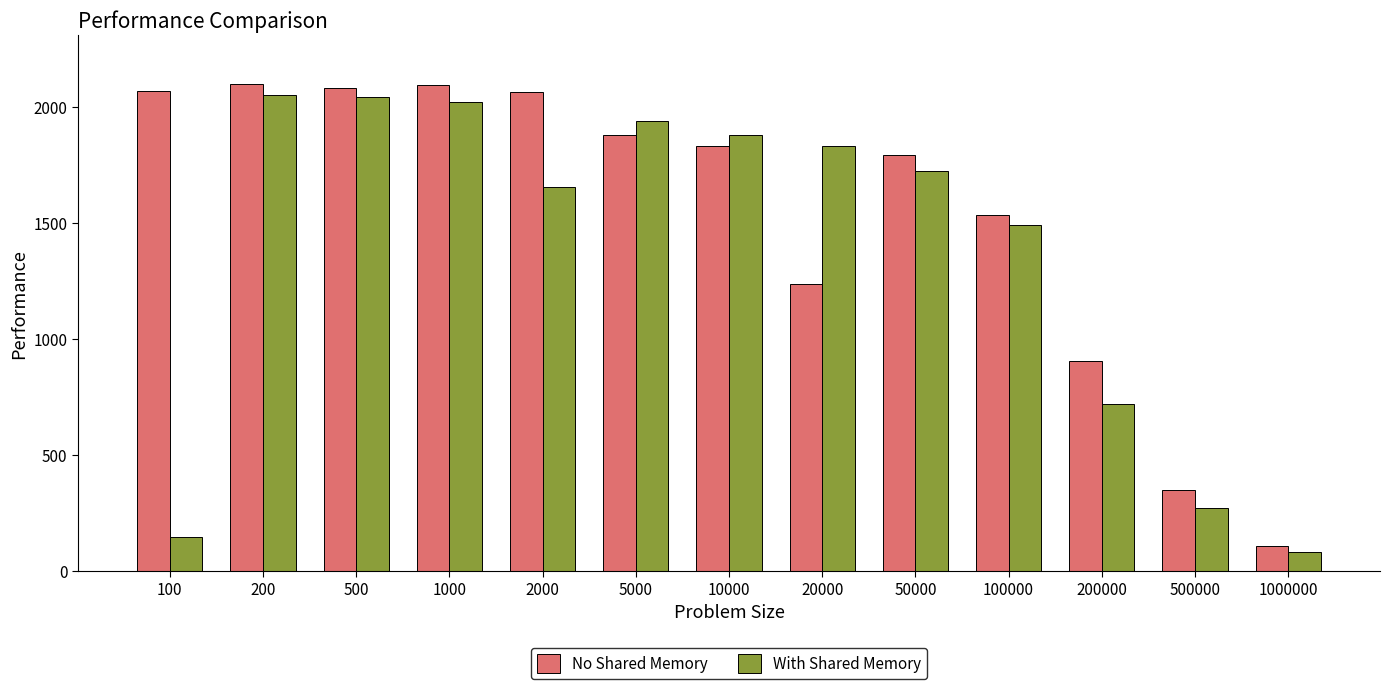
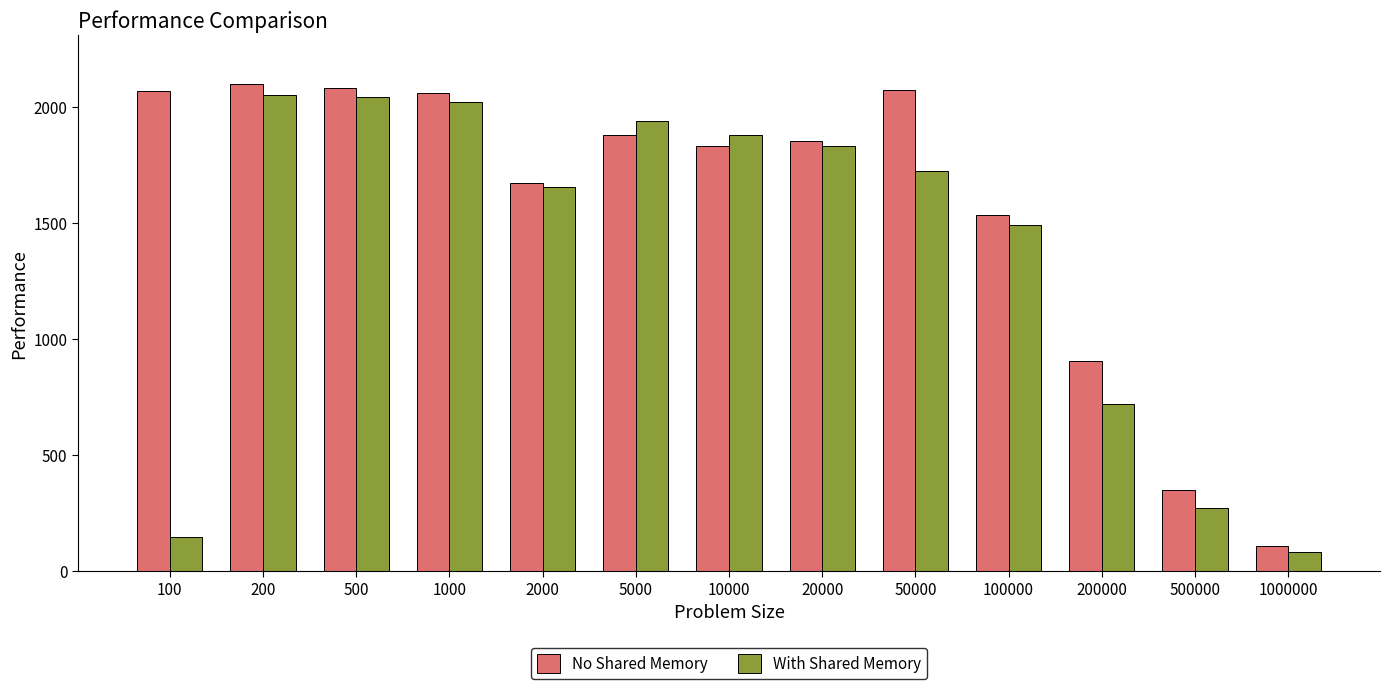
  {
    "No Shared Memory": {
      "100": 2070,
      "200": 2100,
      "500": 2080,
-     "1000": 2100,
-     "2000": 2070,
+     "1000": 2060,
+     "2000": 1670,
      "5000": 1880,
      "10000": 1830,
-     "20000": 1240,
-     "50000": 1790,
+     "20000": 1860,
+     "50000": 2080,
      "100000": 1540,
      "200000": 910,
      "500000": 350,
      "1000000": 110
    },
    "With Shared Memory": {
      "100": 150,
      "200": 2050,
      "500": 2040,
      "1000": 2030,
      "2000": 1660,
      "5000": 1940,
      "10000": 1880,
      "20000": 1830,
      "50000": 1730,
      "100000": 1490,
      "200000": 720,
      "500000": 270,
      "1000000": 80
    }
  }
